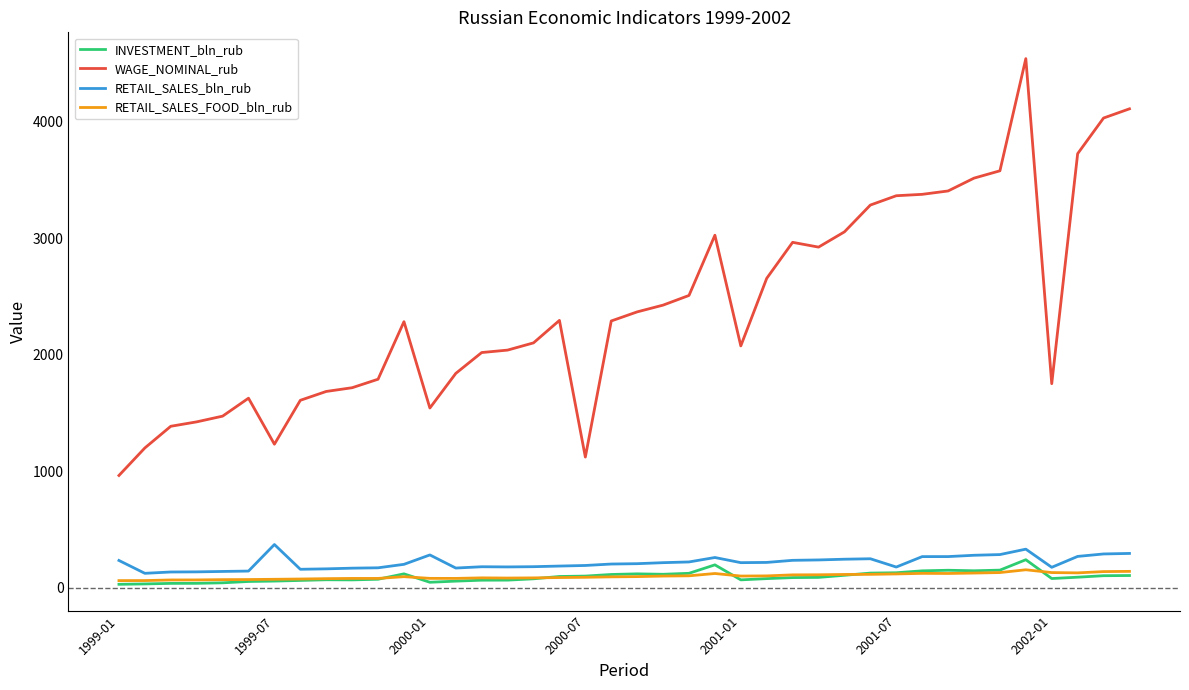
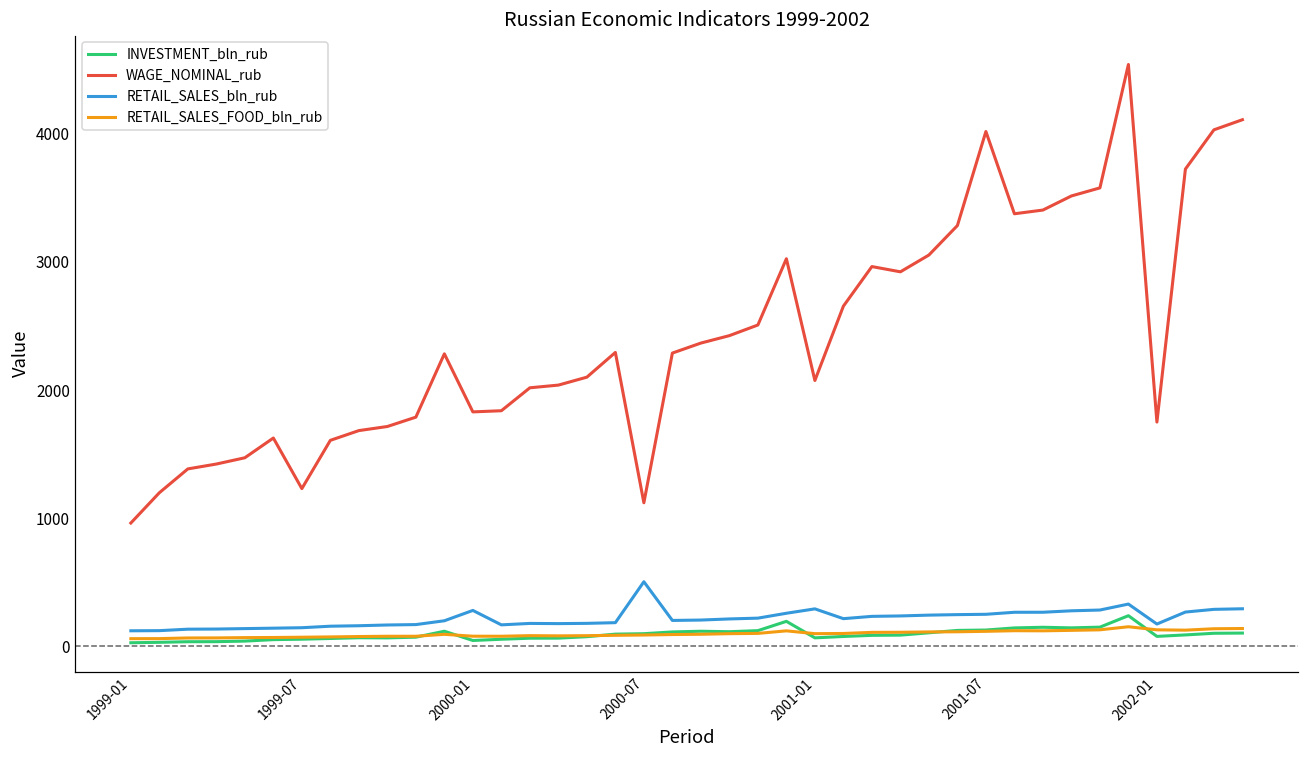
  {
    "INVESTMENT_bln_rub": {
      "1999-01": 30,
      "2000-01": 50,
      "2001-01": 70,
      "2002-01": 80
    },
    "WAGE_NOMINAL_rub": {
      "1999-01": 960,
      "1999-07": 1230,
-     "2000-01": 1540,
+     "2000-01": 1830,
      "2000-07": 1120,
      "2001-01": 2080,
-     "2001-07": 3360,
+     "2001-07": 4020,
      "2002-01": 1750
    },
    "RETAIL_SALES_bln_rub": {
-     "1999-01": 230,
-     "1999-07": 370,
+     "1999-01": 120,
+     "1999-07": 150,
      "2000-01": 280,
-     "2000-07": 190,
-     "2001-01": 210,
-     "2001-07": 180,
+     "2000-07": 500,
+     "2001-01": 290,
+     "2001-07": 250,
      "2002-01": 170
    },
    "RETAIL_SALES_FOOD_bln_rub": {
      "1999-01": 60,
      "2000-01": 80,
      "2001-01": 100,
      "2002-01": 130
    }
  }
